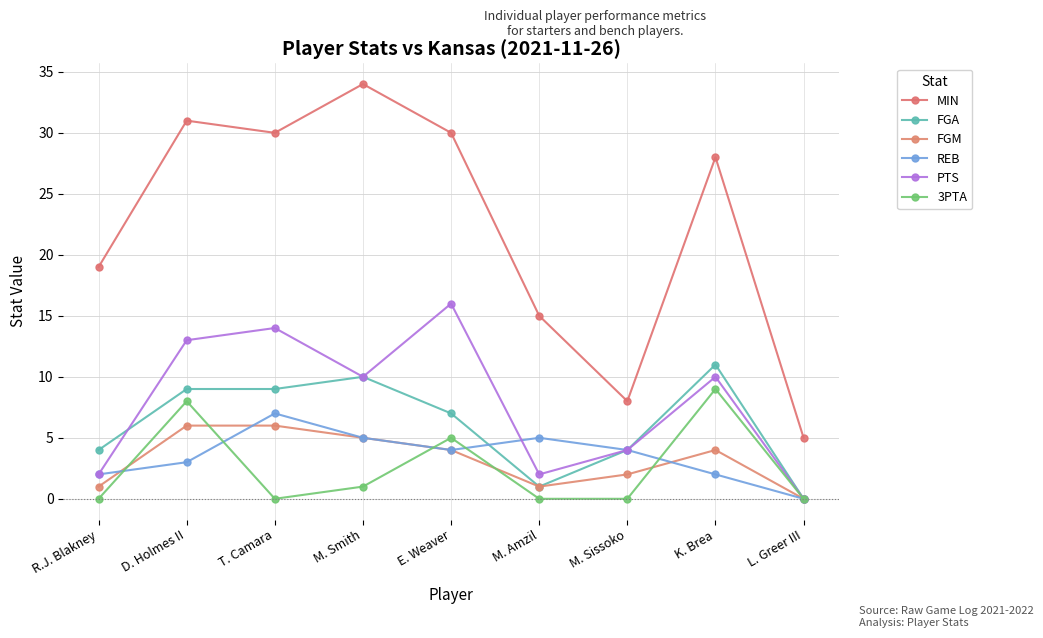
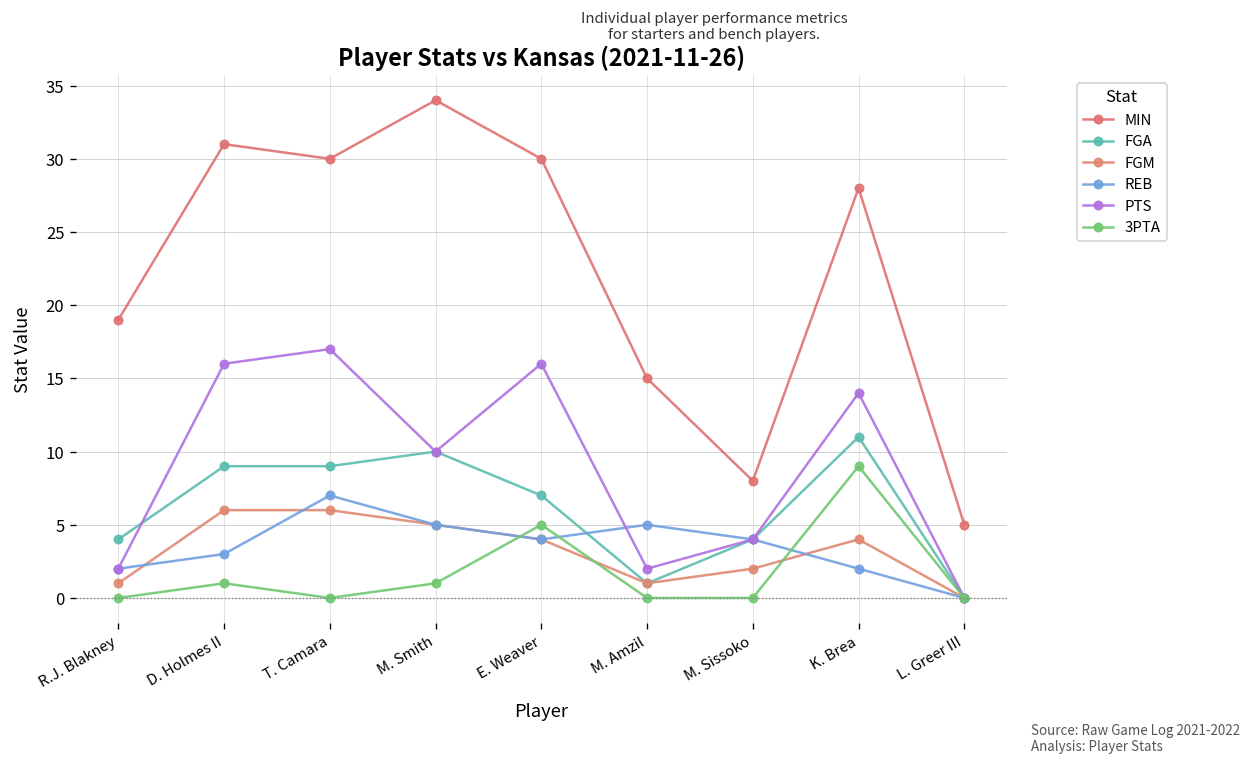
  {
    "PTS": {
-     "D. Holmes II": 13,
-     "T. Camara": 14,
+     "D. Holmes II": 16,
+     "T. Camara": 17,
      "E. Weaver": 16,
      "M. Amzil": 2,
-     "K. Brea": 10
+     "K. Brea": 14
    },
    "3PTA": {
      "R.J. Blakney": 0,
-     "D. Holmes II": 8,
+     "D. Holmes II": 1,
      "T. Camara": 0,
      "M. Smith": 1,
      "E. Weaver": 5,
      "M. Amzil": 0,
      "M. Sissoko": 0,
      "K. Brea": 9
    }
  }
